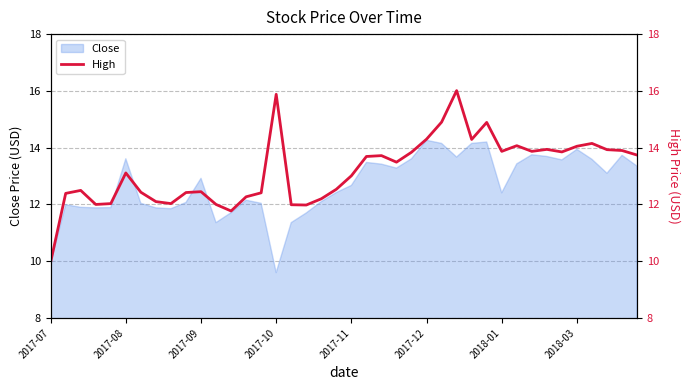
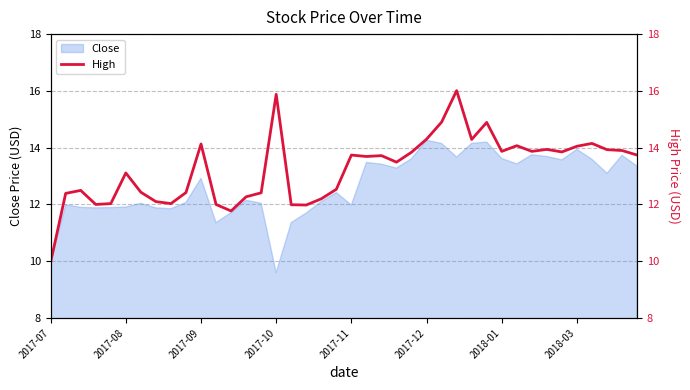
  {
    "Close": {
      "2017-07": 10.0,
-     "2017-08": 13.6,
+     "2017-08": 11.9,
      "2017-09": 12.9,
      "2017-10": 9.6,
-     "2017-11": 12.7,
+     "2017-11": 12.0,
      "2017-12": 14.3,
-     "2018-01": 12.4,
+     "2018-01": 13.6,
      "2018-03": 13.9
    },
    "High": {
      "2017-07": 10.0,
      "2017-08": 13.1,
-     "2017-09": 12.5,
+     "2017-09": 14.1,
      "2017-10": 15.9,
-     "2017-11": 13.0,
+     "2017-11": 13.7,
      "2017-12": 14.3,
      "2018-01": 13.9,
      "2018-03": 14.1
    }
  }
